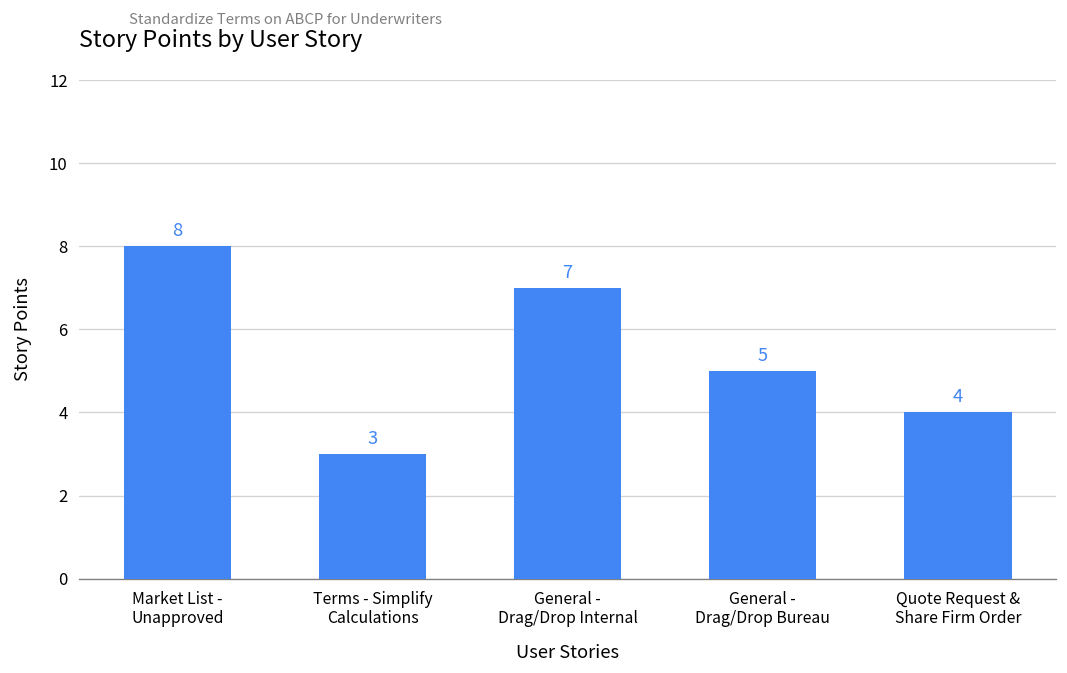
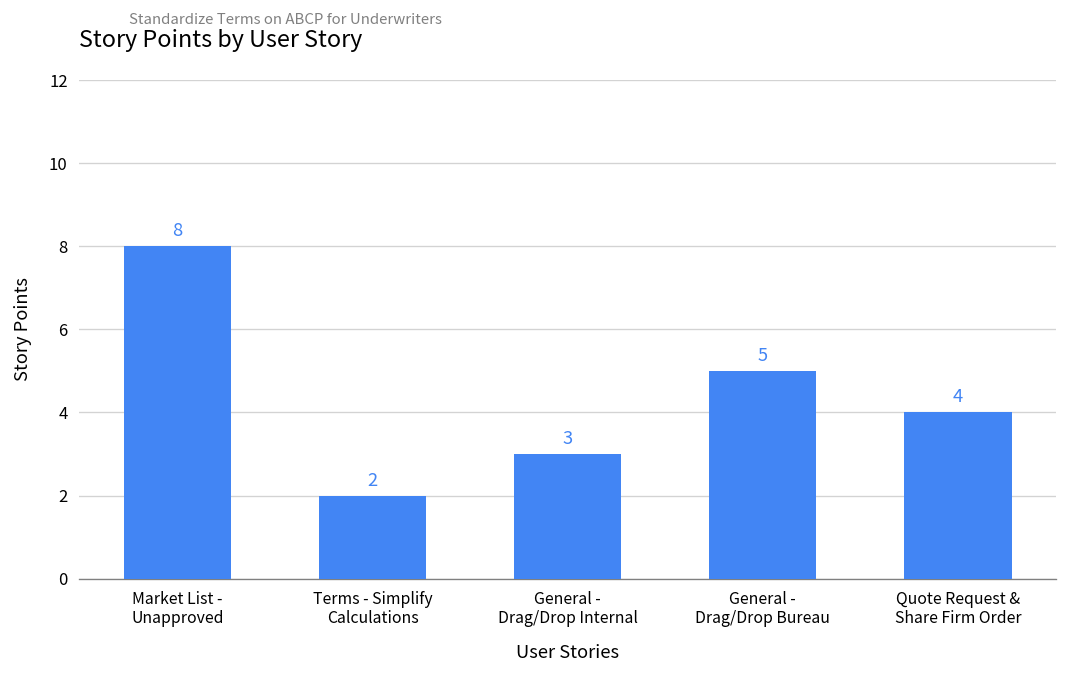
  {
    "Market List - Unapproved": 8,
-   "Terms - Simplify Calculations": 3,
-   "General - Drag/Drop Internal": 7,
+   "Terms - Simplify Calculations": 2,
+   "General - Drag/Drop Internal": 3,
    "General - Drag/Drop Bureau": 5,
    "Quote Request & Share Firm Order": 4
  }
